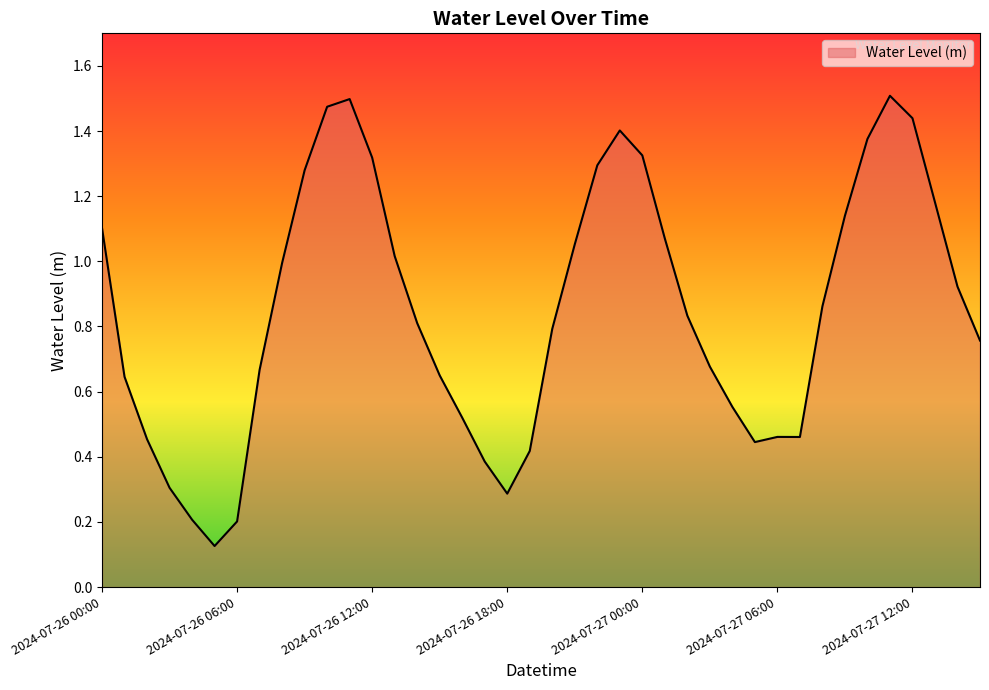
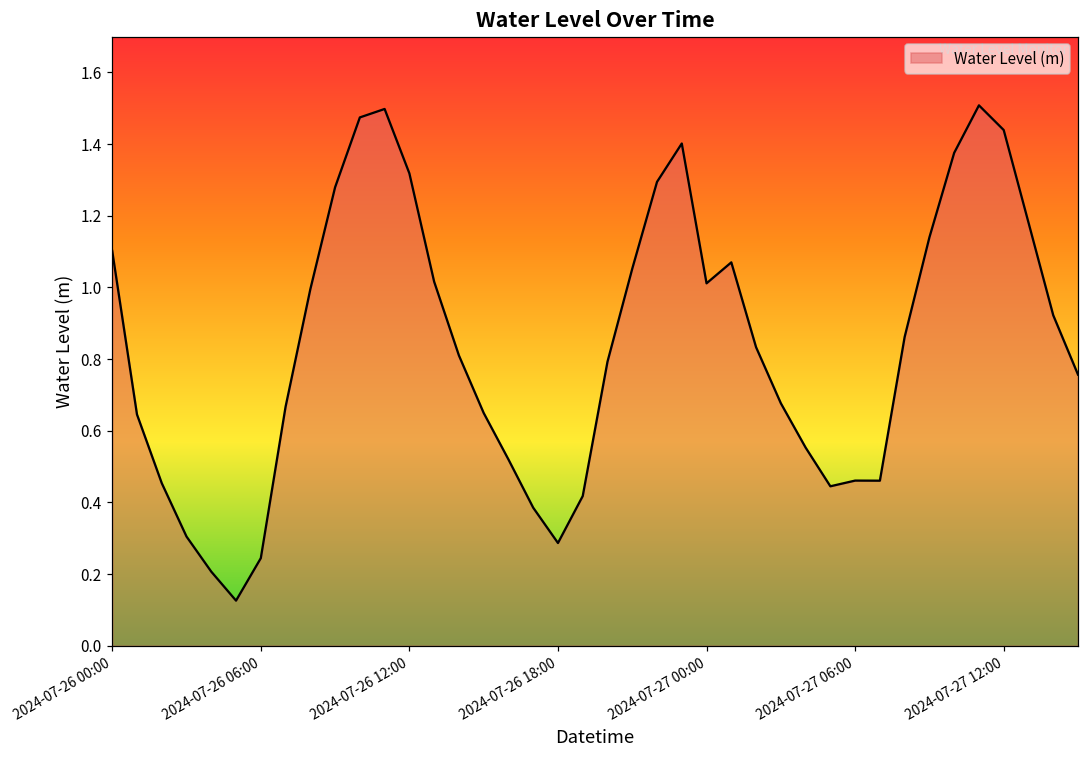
  {
    "2024-07-26 00:00": 1.10,
-   "2024-07-26 06:00": 0.20,
+   "2024-07-26 06:00": 0.24,
    "2024-07-26 12:00": 1.32,
    "2024-07-26 18:00": 0.29,
-   "2024-07-27 00:00": 1.33,
+   "2024-07-27 00:00": 1.01,
    "2024-07-27 06:00": 0.46,
    "2024-07-27 12:00": 1.44
  }
